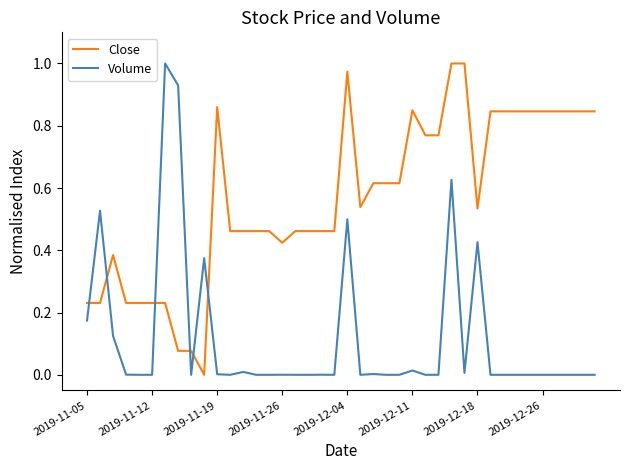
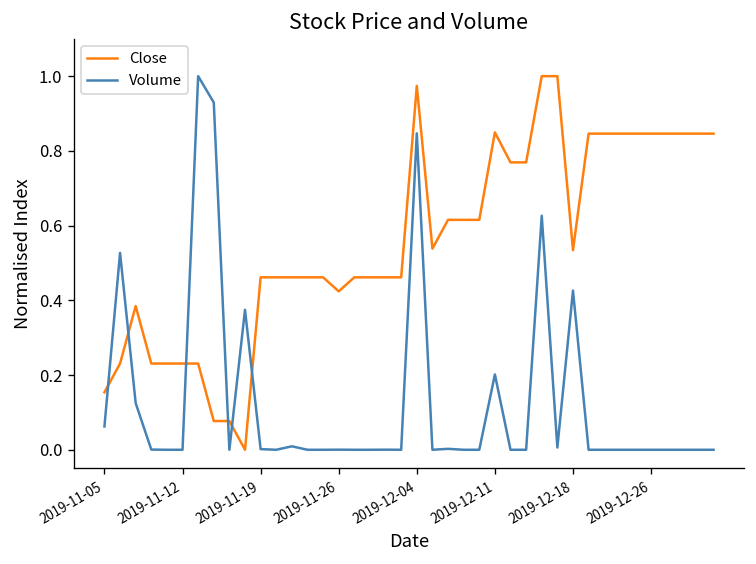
  {
    "Close": {
-     "2019-11-05": 0.23,
+     "2019-11-05": 0.15,
      "2019-11-12": 0.23,
-     "2019-11-19": 0.86,
+     "2019-11-19": 0.46,
      "2019-11-26": 0.42,
      "2019-12-04": 0.97,
      "2019-12-11": 0.85,
      "2019-12-18": 0.53,
      "2019-12-26": 0.85
    },
    "Volume": {
-     "2019-11-05": 0.17,
+     "2019-11-05": 0.06,
      "2019-11-12": 0.00,
      "2019-11-19": 0.00,
      "2019-11-26": 0.00,
-     "2019-12-04": 0.50,
-     "2019-12-11": 0.01,
+     "2019-12-04": 0.85,
+     "2019-12-11": 0.20,
      "2019-12-18": 0.43,
      "2019-12-26": 0.00
    }
  }
